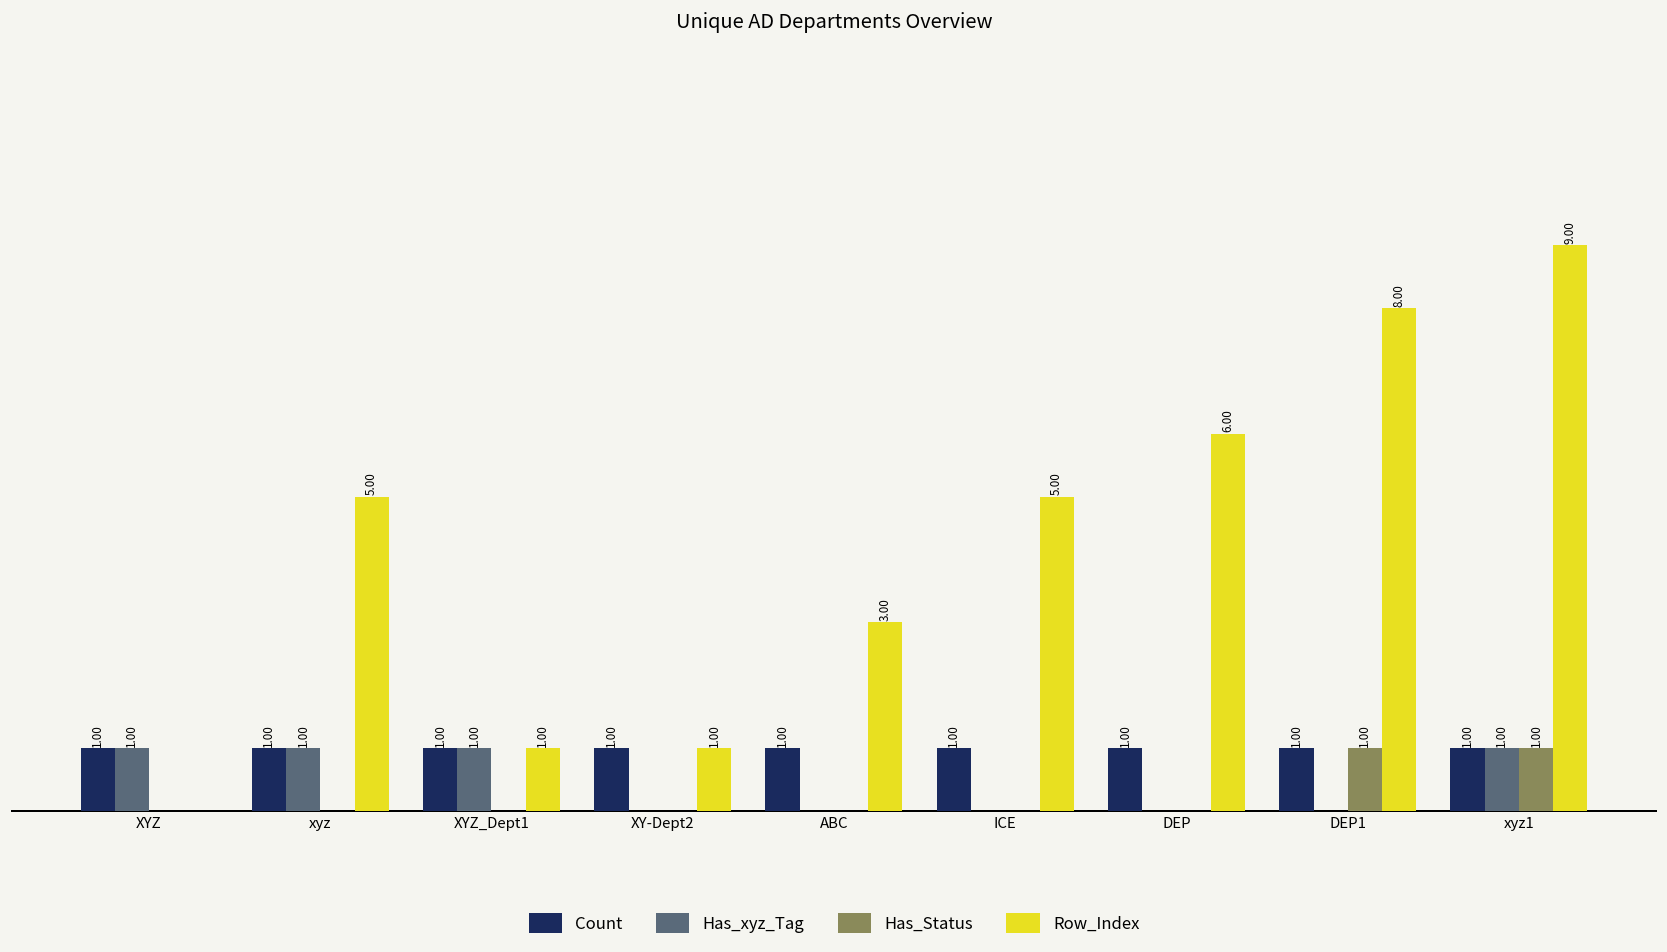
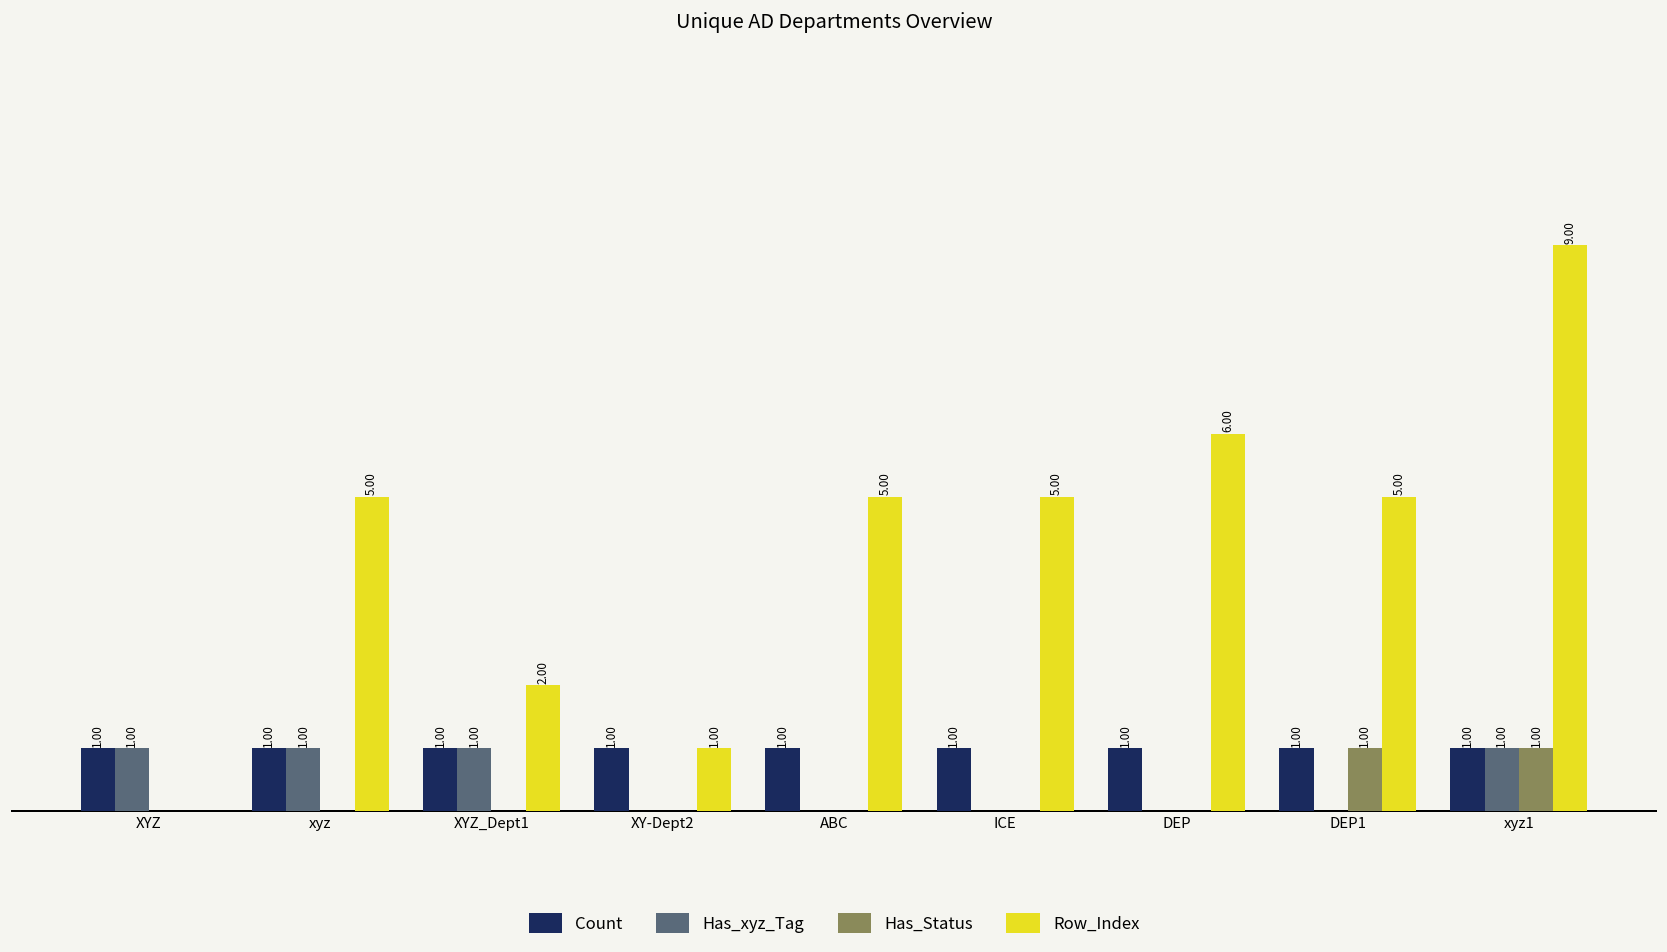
  {
    "Count": {
      "XYZ": 1.00,
      "xyz": 1.00,
      "XYZ_Dept1": 1.00,
      "XY-Dept2": 1.00,
      "ABC": 1.00,
      "ICE": 1.00,
      "DEP": 1.00,
      "DEP1": 1.00,
      "xyz1": 1.00
    },
    "Has_xyz_Tag": {
      "XYZ": 1.00,
      "xyz": 1.00,
      "XYZ_Dept1": 1.00,
      "xyz1": 1.00
    },
    "Has_Status": {
      "DEP1": 1.00,
      "xyz1": 1.00
    },
    "Row_Index": {
      "xyz": 5.00,
-     "XYZ_Dept1": 1.00,
+     "XYZ_Dept1": 2.00,
      "XY-Dept2": 1.00,
-     "ABC": 3.00,
+     "ABC": 5.00,
      "ICE": 5.00,
      "DEP": 6.00,
-     "DEP1": 8.00,
+     "DEP1": 5.00,
      "xyz1": 9.00
    }
  }
